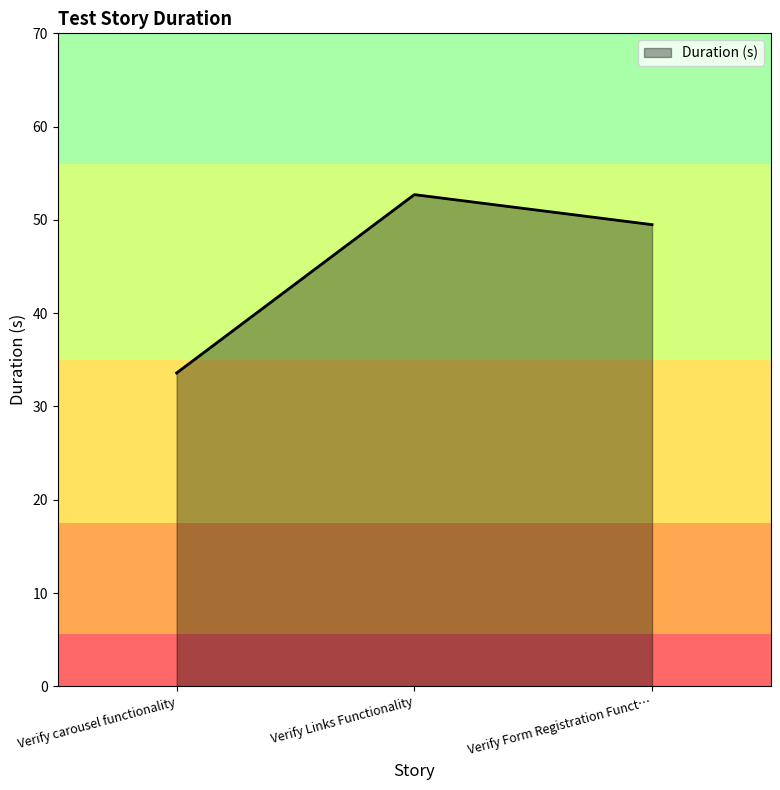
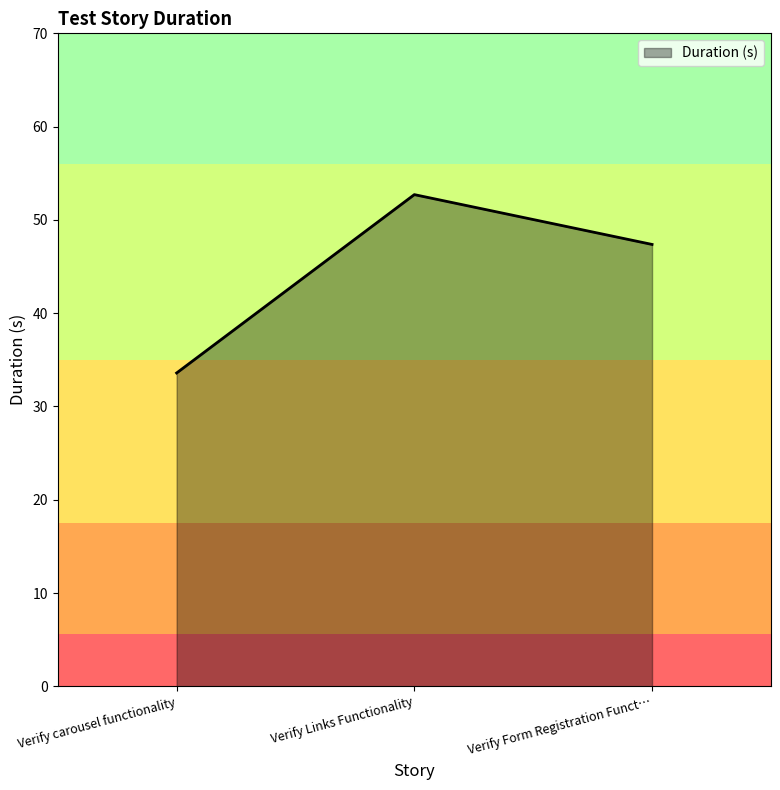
  {
    "Verify carousel functionality": 34,
    "Verify Links Functionality": 53,
-   "Verify Form Registration Funct…": 49
+   "Verify Form Registration Funct…": 47
  }
